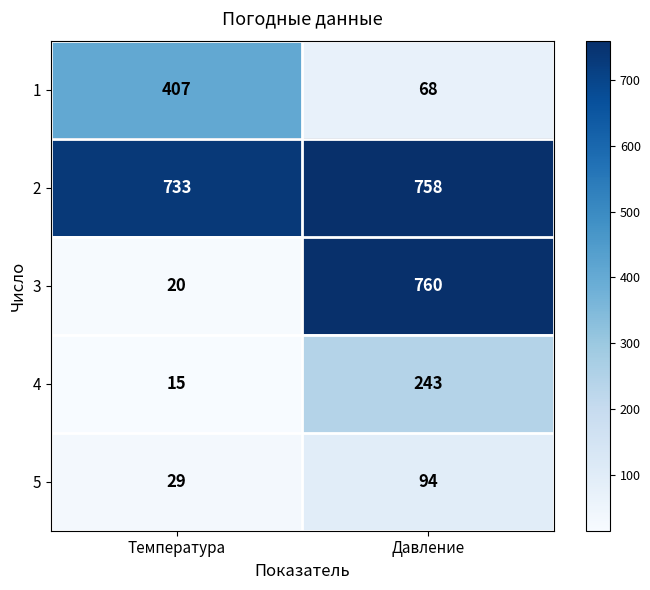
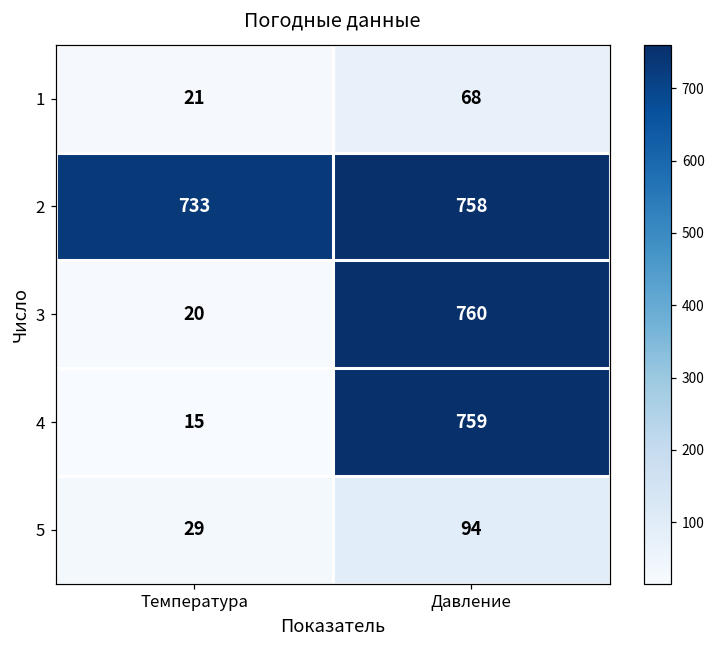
  {
    "1": {
-     "Температура": 407,
+     "Температура": 21,
      "Давление": 68
    },
    "2": {
      "Температура": 733,
      "Давление": 758
    },
    "3": {
      "Температура": 20,
      "Давление": 760
    },
    "4": {
      "Температура": 15,
-     "Давление": 243
+     "Давление": 759
    },
    "5": {
      "Температура": 29,
      "Давление": 94
    }
  }
